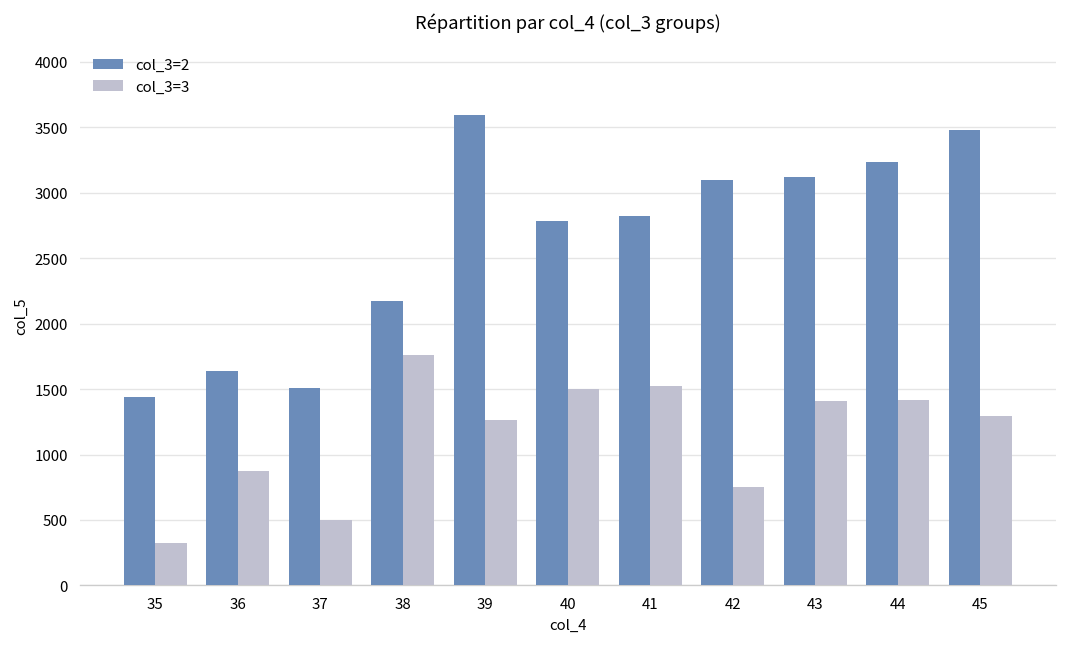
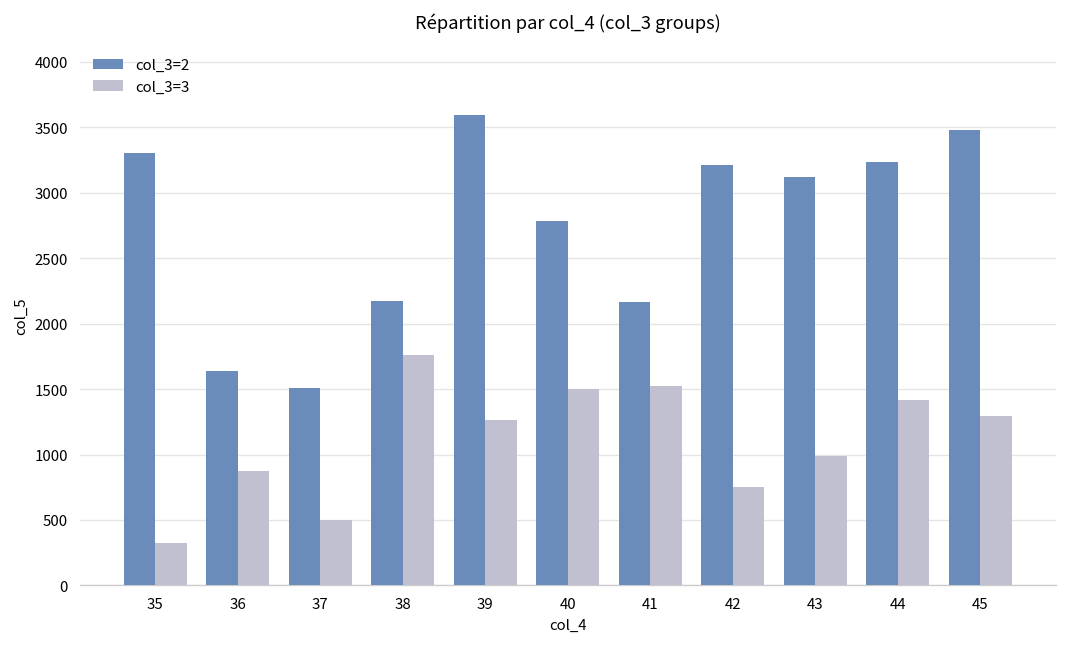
  {
    "col_3=2": {
-     "35": 1440,
+     "35": 3300,
      "36": 1640,
      "37": 1510,
      "38": 2170,
      "39": 3590,
      "40": 2780,
-     "41": 2820,
-     "42": 3100,
+     "41": 2160,
+     "42": 3210,
      "43": 3120,
      "44": 3240,
      "45": 3480
    },
    "col_3=3": {
      "35": 330,
      "36": 870,
      "37": 500,
      "38": 1760,
      "39": 1270,
      "40": 1500,
      "41": 1520,
      "42": 750,
-     "43": 1410,
+     "43": 990,
      "44": 1420,
      "45": 1300
    }
  }
